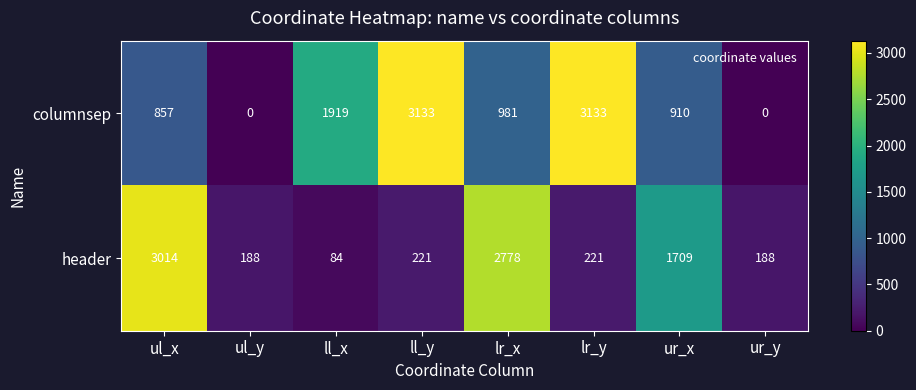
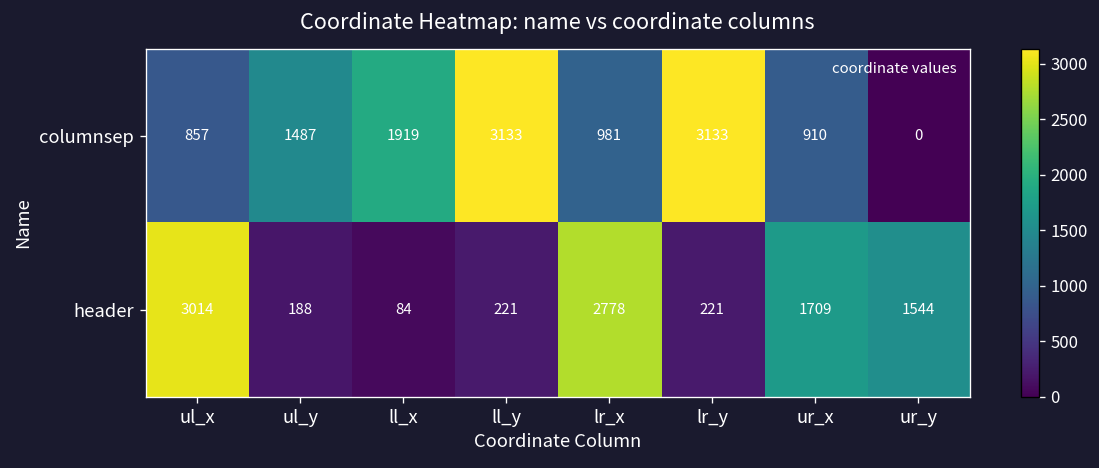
  {
    "columnsep": {
      "ul_x": 857,
-     "ul_y": 0,
+     "ul_y": 1487,
      "ll_x": 1919,
      "ll_y": 3133,
      "lr_x": 981,
      "lr_y": 3133,
      "ur_x": 910,
      "ur_y": 0
    },
    "header": {
      "ul_x": 3014,
      "ul_y": 188,
      "ll_x": 84,
      "ll_y": 221,
      "lr_x": 2778,
      "lr_y": 221,
      "ur_x": 1709,
-     "ur_y": 188
+     "ur_y": 1544
    }
  }
